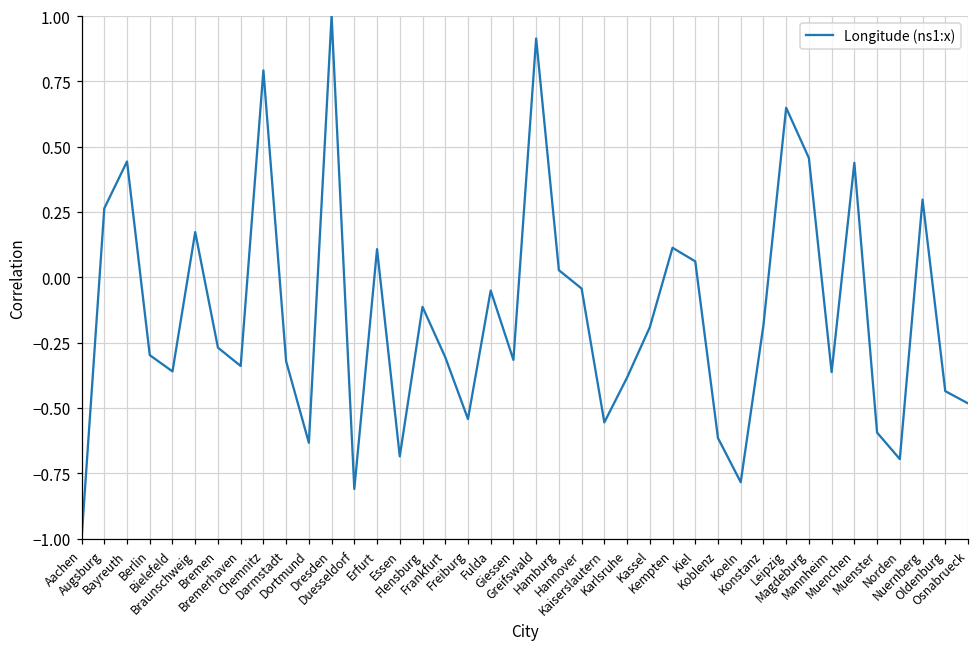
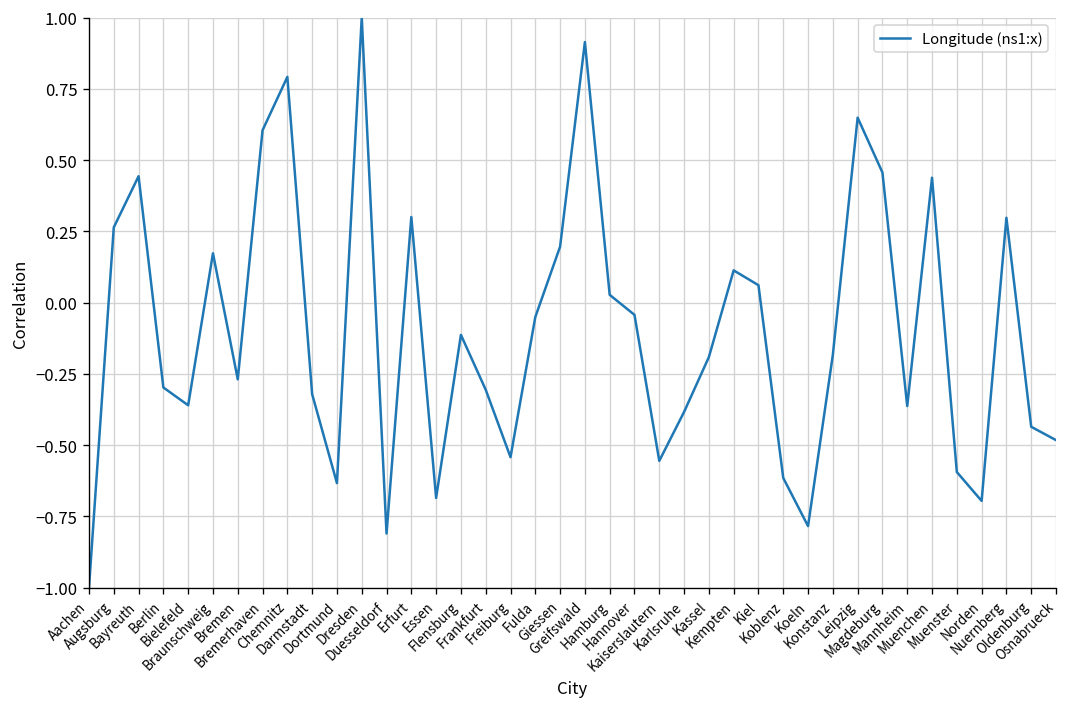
  {
    "Aachen": -1.00,
    "Augsburg": 0.26,
    "Bayreuth": 0.44,
    "Berlin": -0.30,
    "Bielefeld": -0.36,
    "Braunschweig": 0.17,
    "Bremen": -0.27,
-   "Bremerhaven": -0.34,
+   "Bremerhaven": 0.60,
    "Chemnitz": 0.79,
    "Darmstadt": -0.32,
    "Dortmund": -0.63,
    "Dresden": 1.00,
    "Duesseldorf": -0.81,
-   "Erfurt": 0.11,
+   "Erfurt": 0.30,
    "Essen": -0.69,
    "Flensburg": -0.11,
    "Frankfurt": -0.31,
    "Freiburg": -0.54,
    "Fulda": -0.05,
-   "Giessen": -0.32,
+   "Giessen": 0.20,
    "Greifswald": 0.91,
    "Hamburg": 0.03,
    "Hannover": -0.04,
    "Kaiserslautern": -0.56,
    "Karlsruhe": -0.38,
    "Kassel": -0.19,
    "Kempten": 0.11,
    "Kiel": 0.06,
    "Koblenz": -0.62,
    "Koeln": -0.78,
    "Konstanz": -0.18,
    "Leipzig": 0.65,
    "Magdeburg": 0.46,
    "Mannheim": -0.36,
    "Muenchen": 0.44,
    "Muenster": -0.59,
    "Norden": -0.70,
    "Nuernberg": 0.30,
    "Oldenburg": -0.44,
    "Osnabrueck": -0.48
  }
